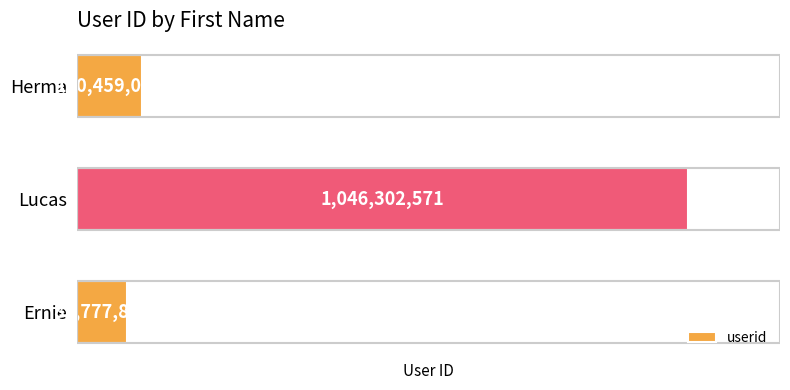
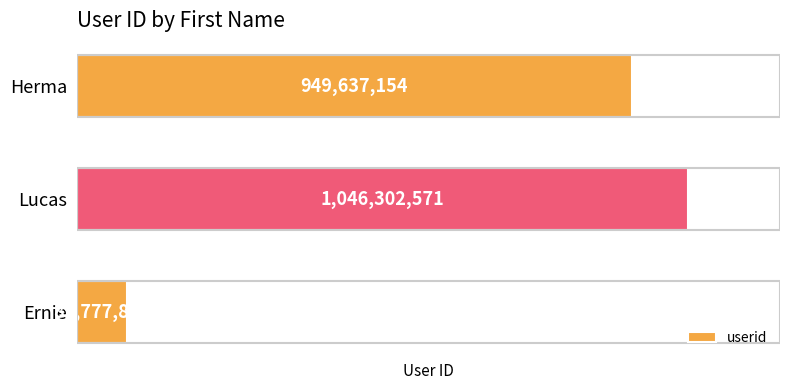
  {
-   "Herma": "110,459,094",
+   "Herma": "949,637,154",
    "Lucas": "1,046,302,571"
  }
